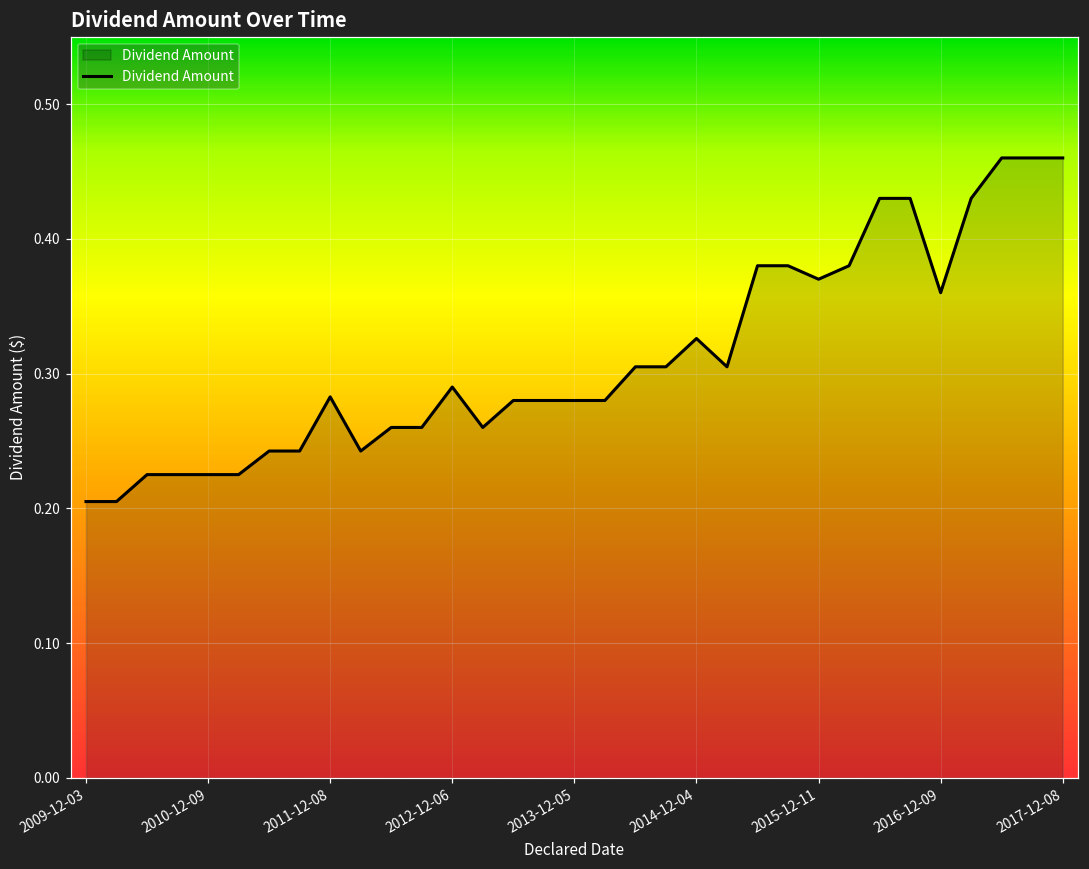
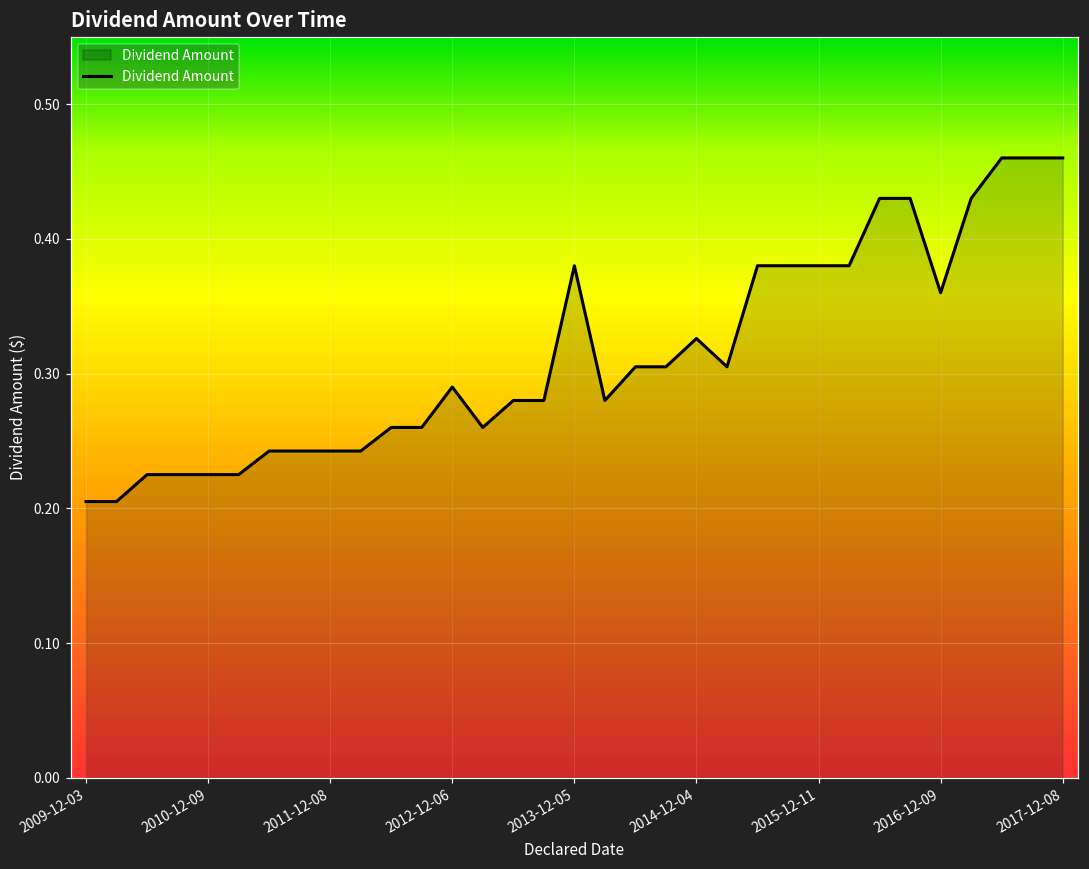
  {
    "2009-12-03": 0.205,
    "2010-12-09": 0.225,
-   "2011-12-08": 0.283,
+   "2011-12-08": 0.243,
    "2012-12-06": 0.290,
-   "2013-12-05": 0.28,
+   "2013-12-05": 0.38,
    "2014-12-04": 0.326,
-   "2015-12-11": 0.37,
+   "2015-12-11": 0.38,
    "2016-12-09": 0.360,
    "2017-12-08": 0.460
  }
